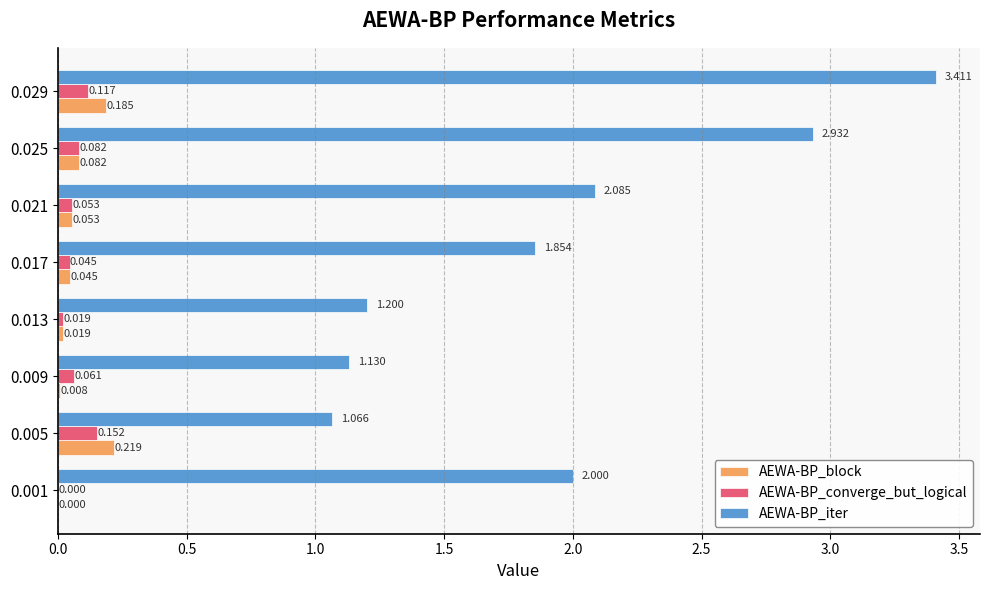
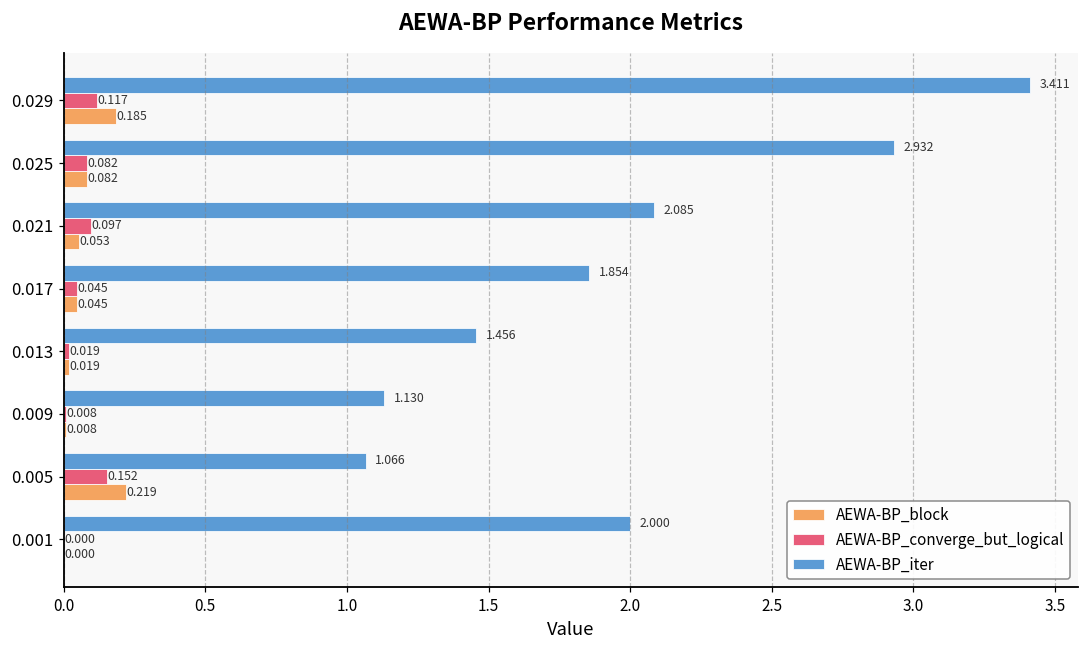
  {
    "AEWA-BP_block": {
      "0.029": 0.185,
      "0.025": 0.082,
      "0.021": 0.053,
      "0.017": 0.045,
      "0.013": 0.019,
      "0.009": 0.008,
      "0.005": 0.219,
      "0.001": 0.000
    },
    "AEWA-BP_converge_but_logical": {
      "0.029": 0.117,
      "0.025": 0.082,
-     "0.021": 0.053,
+     "0.021": 0.097,
      "0.017": 0.045,
      "0.013": 0.019,
-     "0.009": 0.061,
+     "0.009": 0.008,
      "0.005": 0.152,
      "0.001": 0.000
    },
    "AEWA-BP_iter": {
      "0.029": 3.411,
      "0.025": 2.932,
      "0.021": 2.085,
      "0.017": 1.854,
-     "0.013": 1.200,
+     "0.013": 1.456,
      "0.009": 1.130,
      "0.005": 1.066,
      "0.001": 2.000
    }
  }
